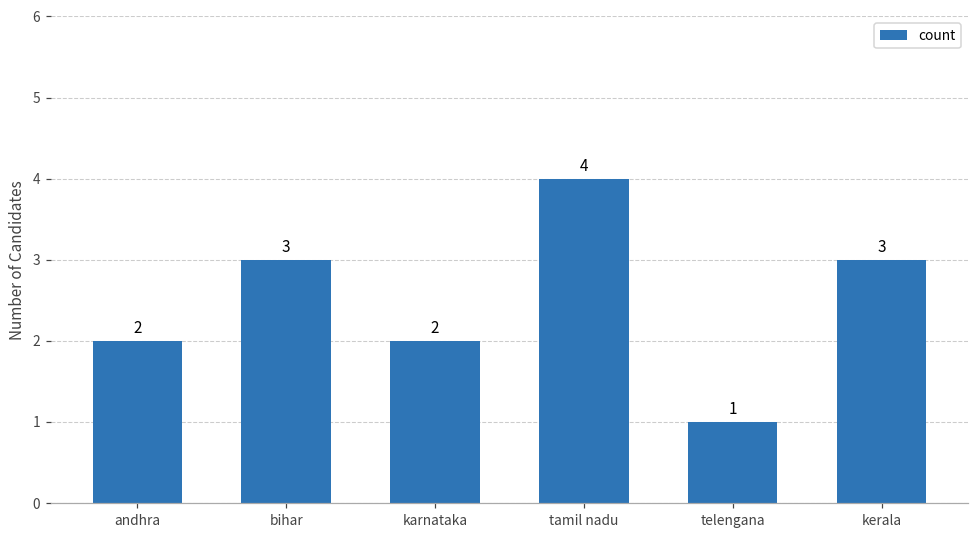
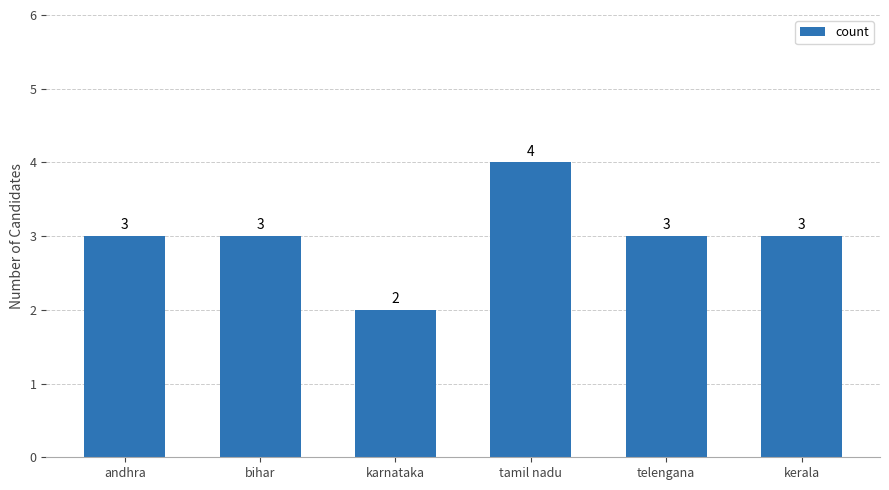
  {
-   "andhra": 2,
+   "andhra": 3,
    "bihar": 3,
    "karnataka": 2,
    "tamil nadu": 4,
-   "telengana": 1,
+   "telengana": 3,
    "kerala": 3
  }
